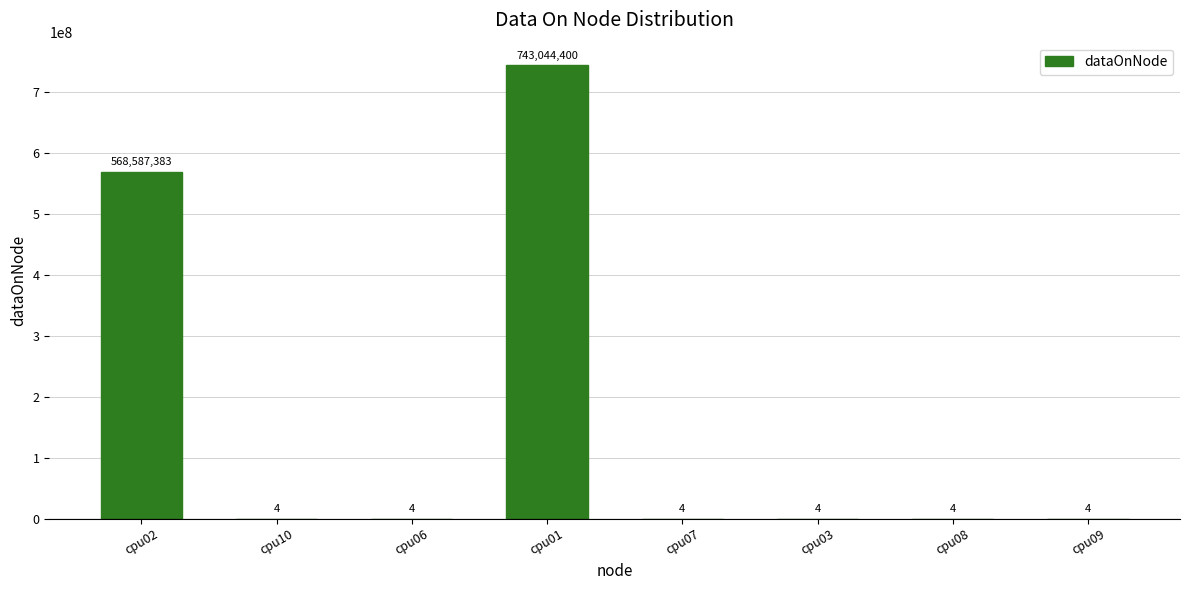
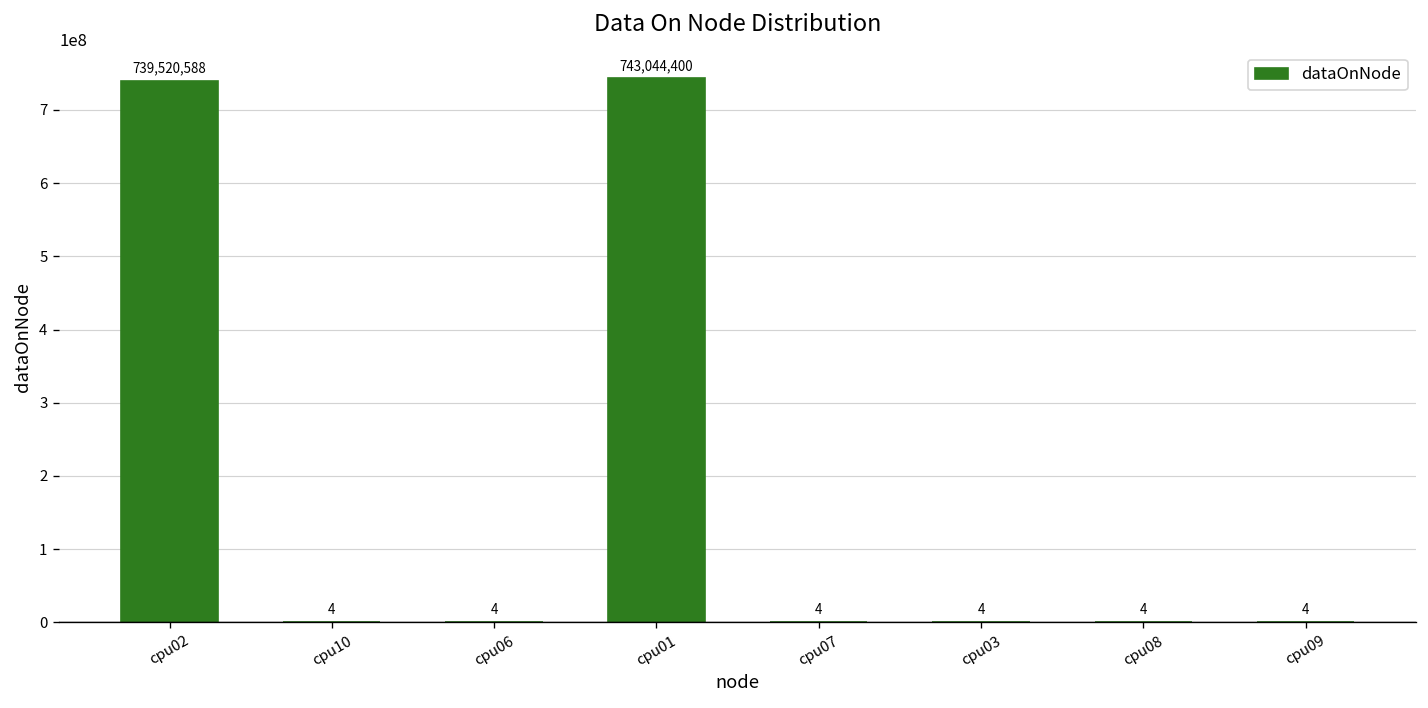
  {
-   "cpu02": "568,587,383",
+   "cpu02": "739,520,588",
    "cpu10": "4",
    "cpu06": "4",
    "cpu01": "743,044,400",
    "cpu07": "4",
    "cpu03": "4",
    "cpu08": "4",
    "cpu09": "4"
  }
